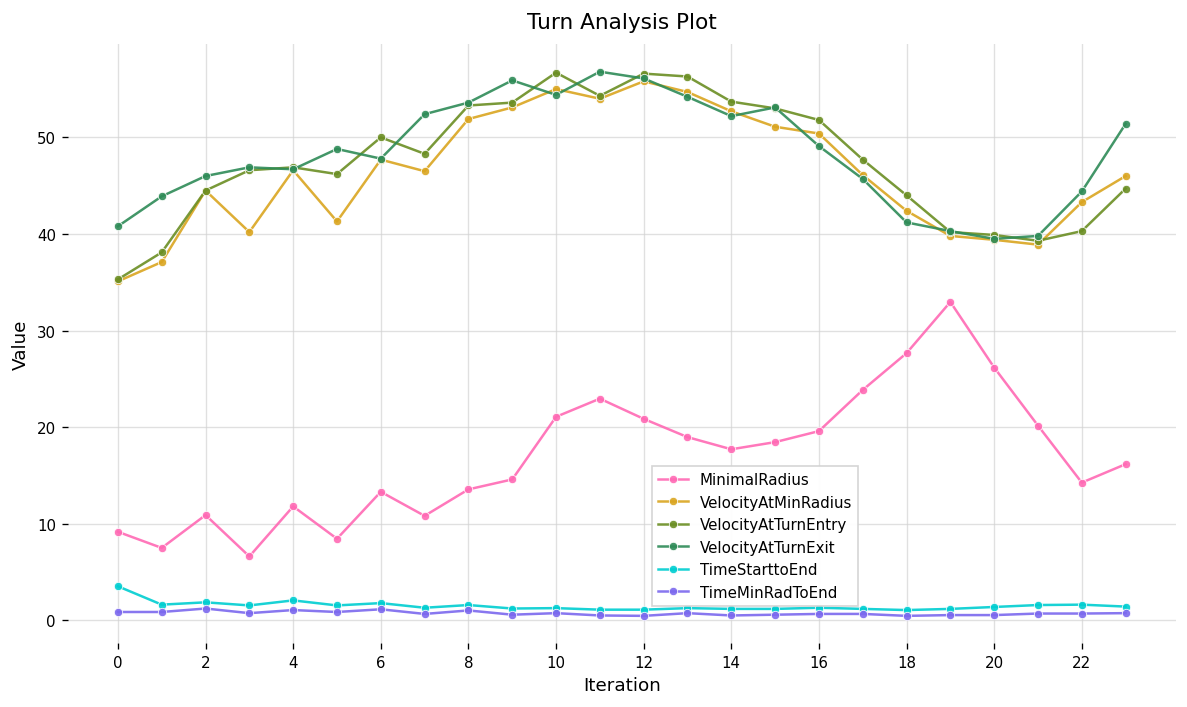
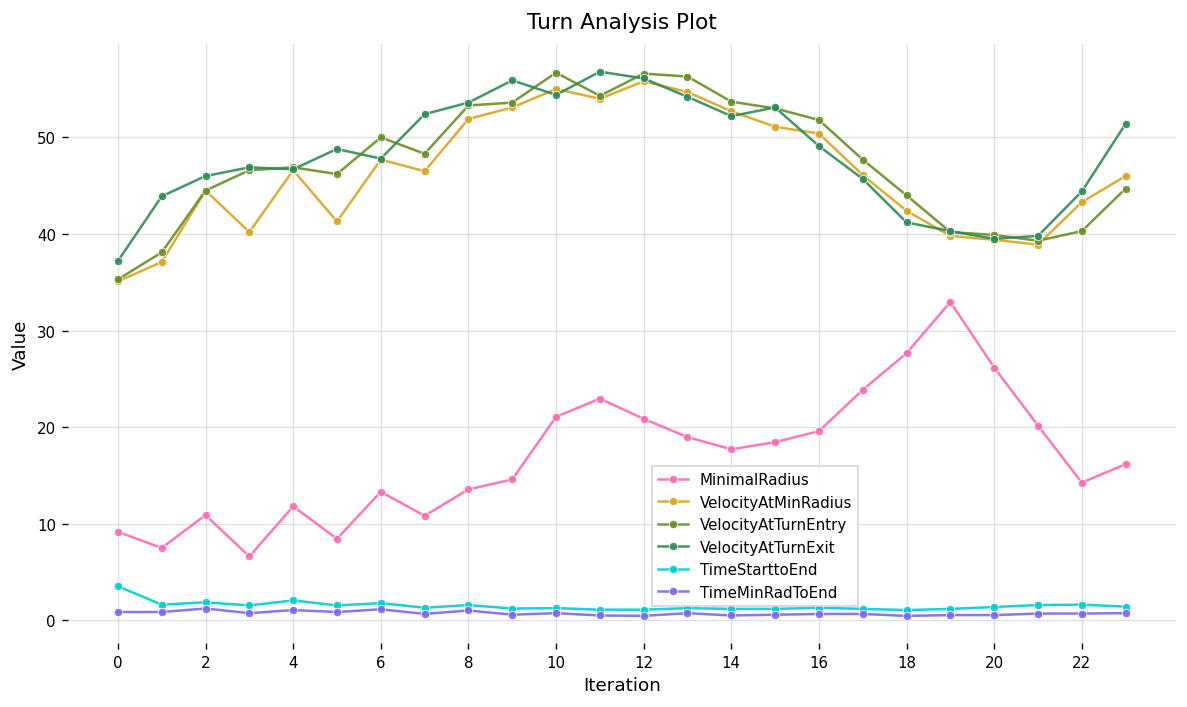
  {
    "MinimalRadius": {
      "0": 9
    },
    "VelocityAtTurnExit": {
-     "0": 41
+     "0": 37
    },
    "TimeStarttoEnd": {
      "0": 4
    },
    "TimeMinRadToEnd": {
      "0": 1
    }
  }
